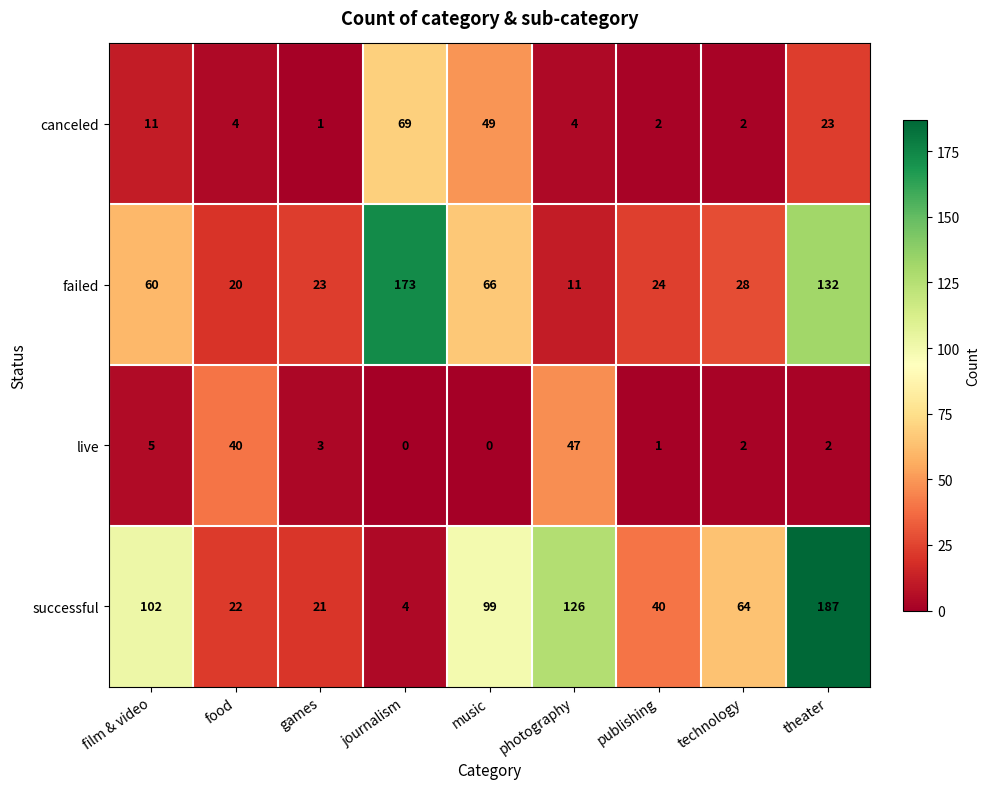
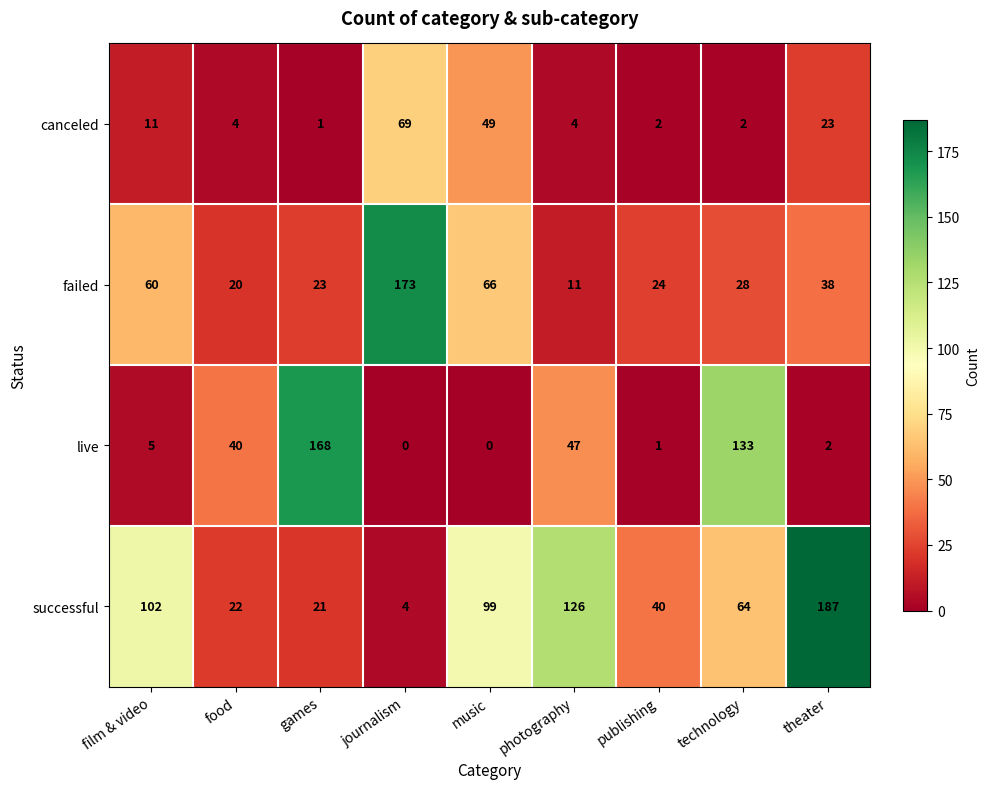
  {
    "canceled": {
      "film & video": 11,
      "food": 4,
      "games": 1,
      "journalism": 69,
      "music": 49,
      "photography": 4,
      "publishing": 2,
      "technology": 2,
      "theater": 23
    },
    "failed": {
      "film & video": 60,
      "food": 20,
      "games": 23,
      "journalism": 173,
      "music": 66,
      "photography": 11,
      "publishing": 24,
      "technology": 28,
-     "theater": 132
+     "theater": 38
    },
    "live": {
      "film & video": 5,
      "food": 40,
-     "games": 3,
+     "games": 168,
      "journalism": 0,
      "music": 0,
      "photography": 47,
      "publishing": 1,
-     "technology": 2,
+     "technology": 133,
      "theater": 2
    },
    "successful": {
      "film & video": 102,
      "food": 22,
      "games": 21,
      "journalism": 4,
      "music": 99,
      "photography": 126,
      "publishing": 40,
      "technology": 64,
      "theater": 187
    }
  }
